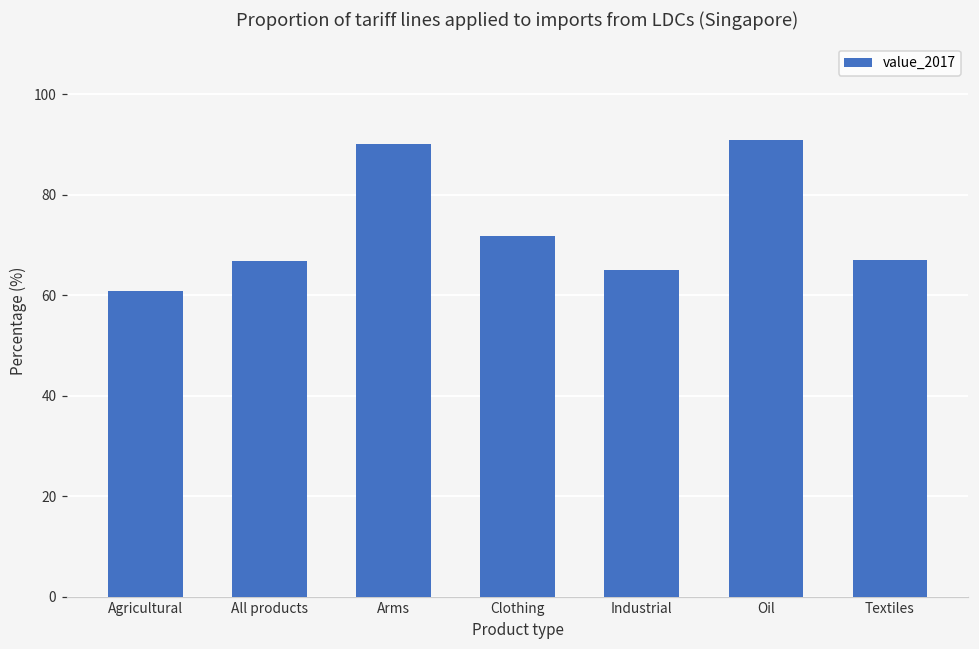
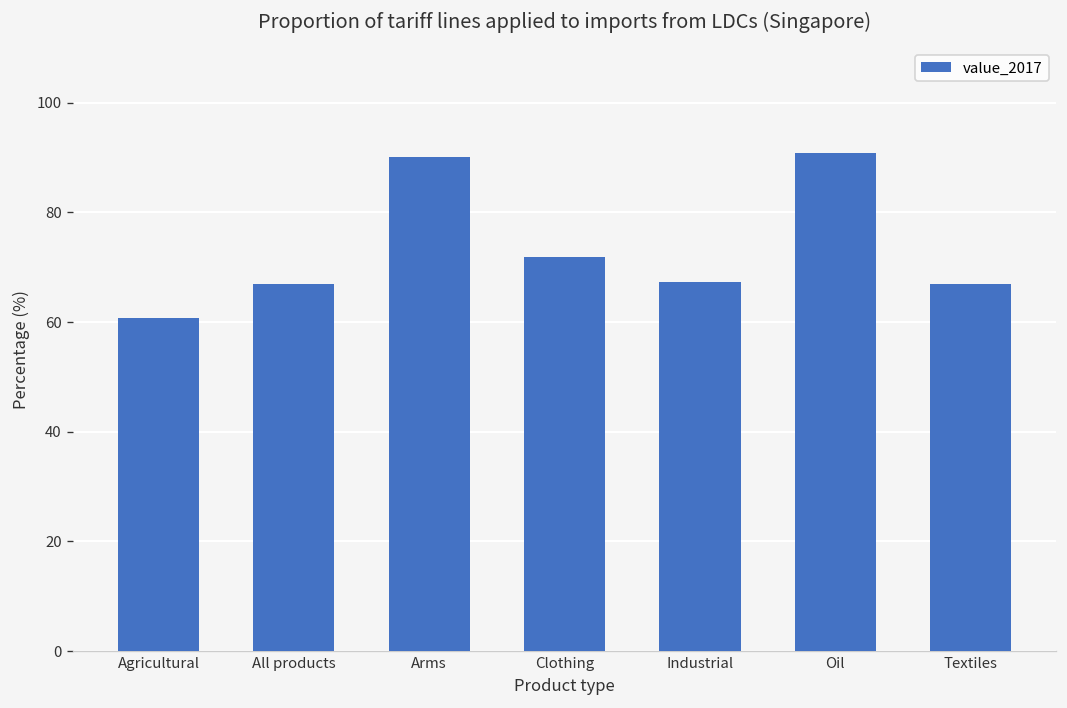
  {
    "Agricultural": 61,
    "All products": 67,
    "Arms": 90,
    "Clothing": 72,
-   "Industrial": 65,
+   "Industrial": 67,
    "Oil": 91,
    "Textiles": 67
  }
